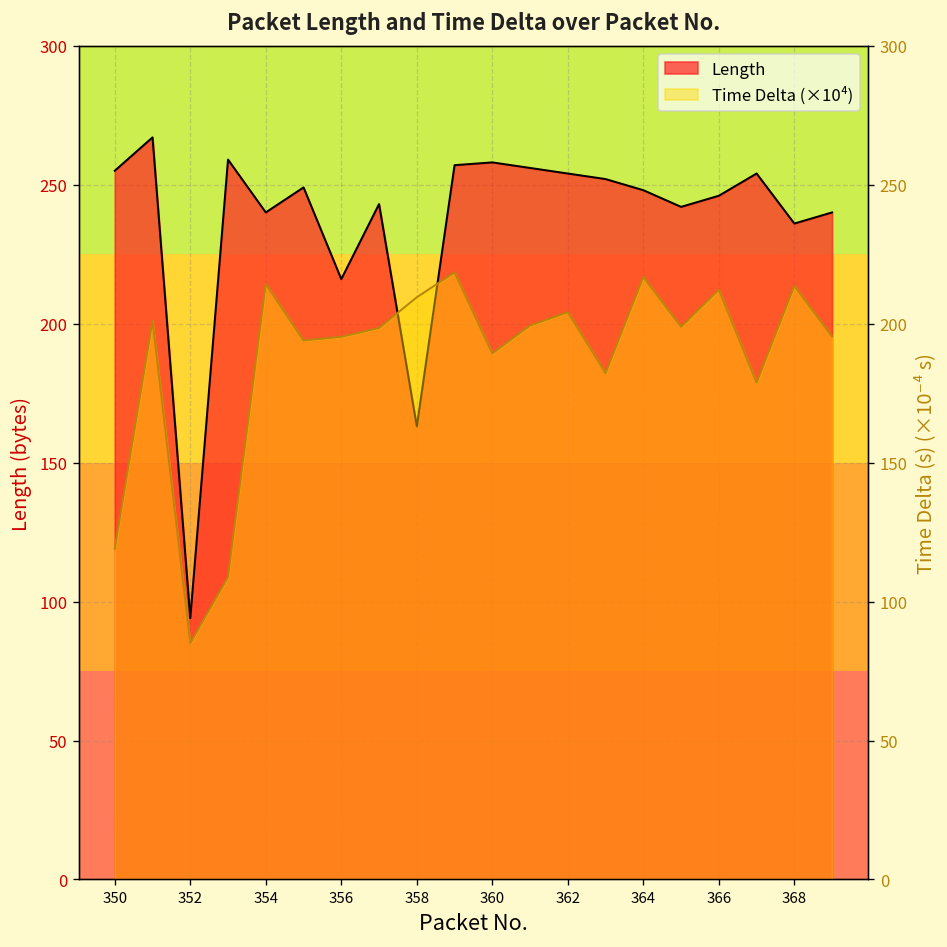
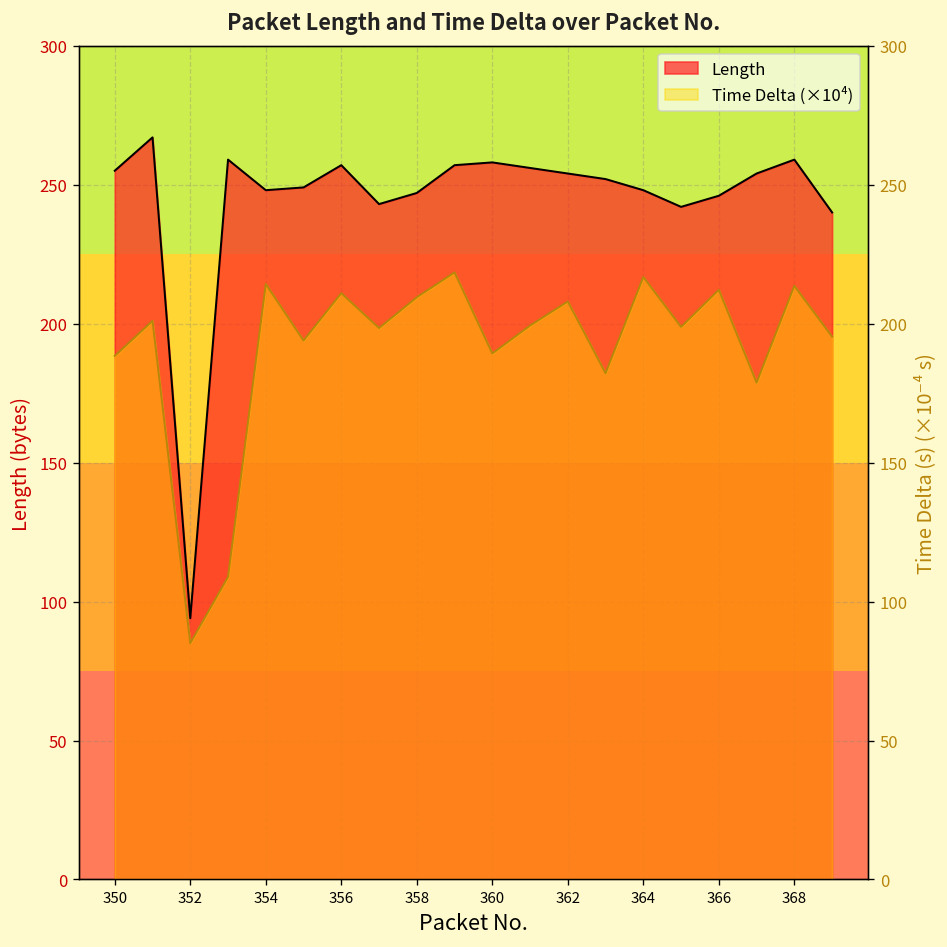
  {
    "Length": {
      "350": 255,
      "352": 94,
-     "354": 240,
-     "356": 216,
-     "358": 163,
+     "354": 248,
+     "356": 257,
+     "358": 247,
      "360": 258,
      "362": 254,
      "364": 248,
      "366": 246,
-     "368": 236
+     "368": 259
    },
    "Time Delta (×10⁴)": {
-     "350": 119,
+     "350": 188,
      "352": 85,
      "354": 214,
-     "356": 195,
+     "356": 211,
      "358": 209,
      "360": 189,
-     "362": 204,
+     "362": 208,
      "364": 217,
      "366": 212,
      "368": 214
    }
  }
